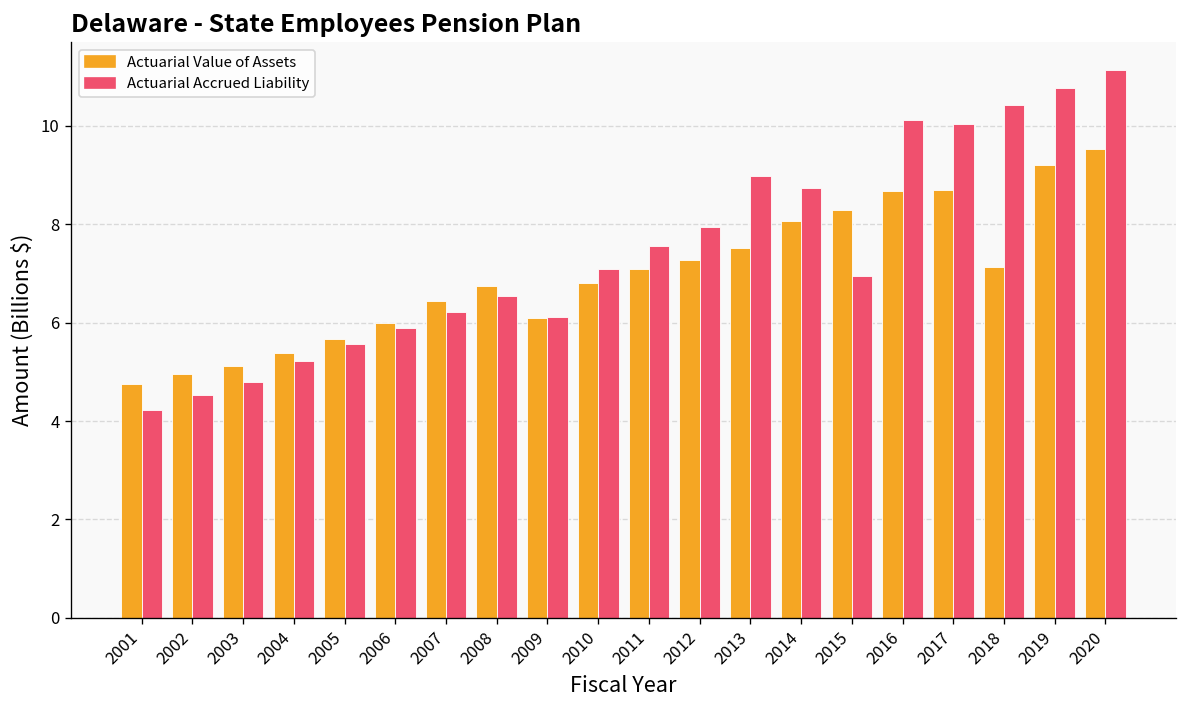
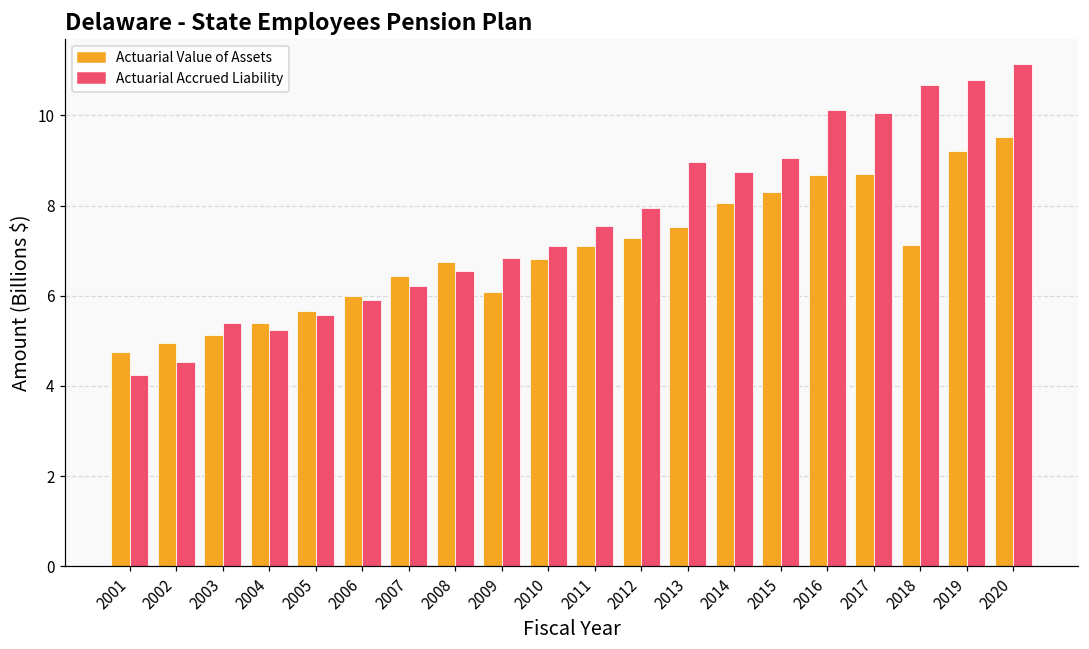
  {
    "Actuarial Value of Assets": {
      "2001": 4.8,
      "2002": 5.0,
      "2003": 5.1,
      "2004": 5.4,
      "2005": 5.7,
      "2006": 6.0,
      "2007": 6.4,
      "2008": 6.8,
      "2009": 6.1,
      "2010": 6.8,
      "2011": 7.1,
      "2012": 7.3,
      "2013": 7.5,
      "2014": 8.1,
      "2015": 8.3,
      "2016": 8.7,
      "2017": 8.7,
      "2018": 7.1,
      "2019": 9.2,
      "2020": 9.5
    },
    "Actuarial Accrued Liability": {
      "2001": 4.2,
      "2002": 4.5,
-     "2003": 4.8,
+     "2003": 5.4,
      "2004": 5.2,
      "2005": 5.6,
      "2006": 5.9,
      "2007": 6.2,
      "2008": 6.5,
-     "2009": 6.1,
+     "2009": 6.8,
      "2010": 7.1,
      "2011": 7.5,
      "2012": 7.9,
      "2013": 9.0,
      "2014": 8.7,
-     "2015": 7.0,
+     "2015": 9.1,
      "2016": 10.1,
      "2017": 10.0,
-     "2018": 10.4,
+     "2018": 10.7,
      "2019": 10.8,
      "2020": 11.1
    }
  }
